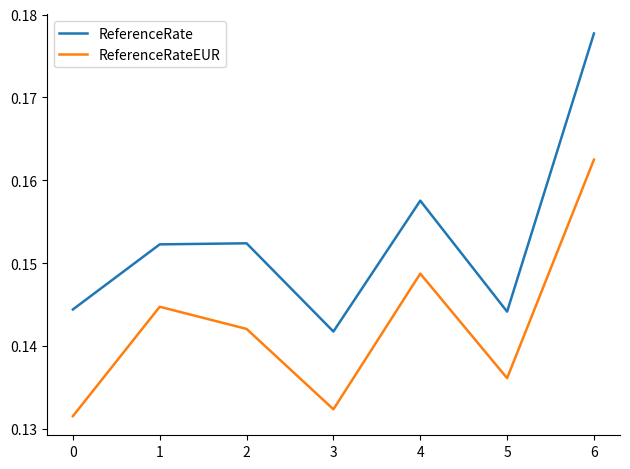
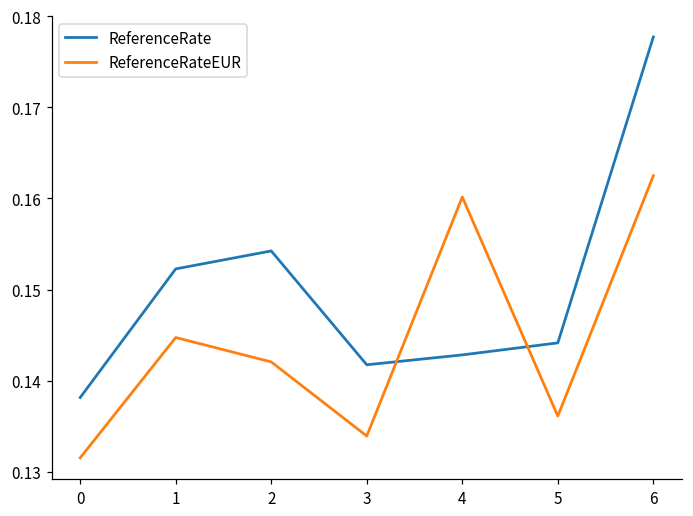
  {
    "ReferenceRate": {
-     "0": 0.144,
+     "0": 0.138,
      "1": 0.152,
-     "2": 0.152,
+     "2": 0.154,
      "3": 0.142,
-     "4": 0.158,
+     "4": 0.143,
      "5": 0.144,
      "6": 0.178
    },
    "ReferenceRateEUR": {
      "0": 0.132,
      "1": 0.145,
      "2": 0.142,
-     "3": 0.132,
-     "4": 0.149,
+     "3": 0.134,
+     "4": 0.160,
      "5": 0.136,
      "6": 0.162
    }
  }
